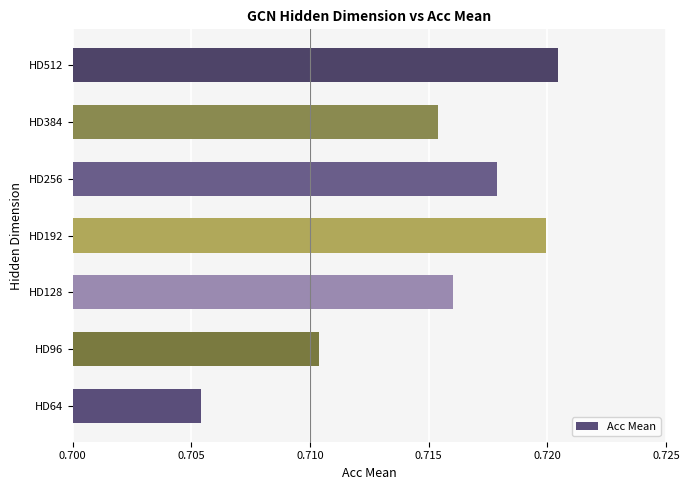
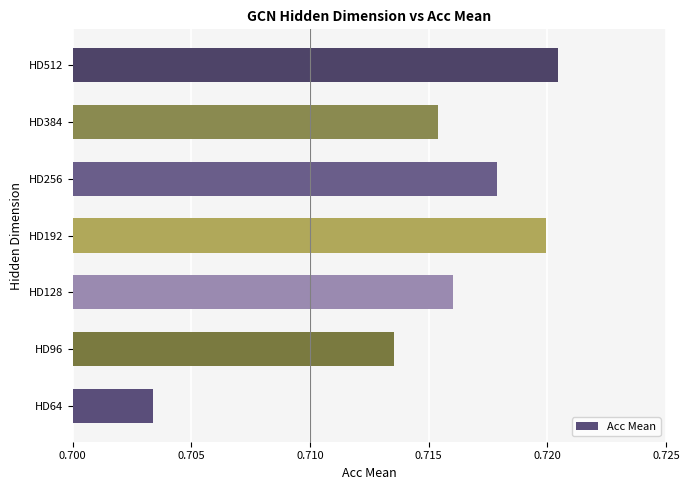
  {
    "HD512": 0.7204,
    "HD384": 0.7154,
    "HD256": 0.7179,
    "HD192": 0.7200,
    "HD128": 0.7160,
-   "HD96": 0.7104,
-   "HD64": 0.7054
+   "HD96": 0.7135,
+   "HD64": 0.7034
  }
